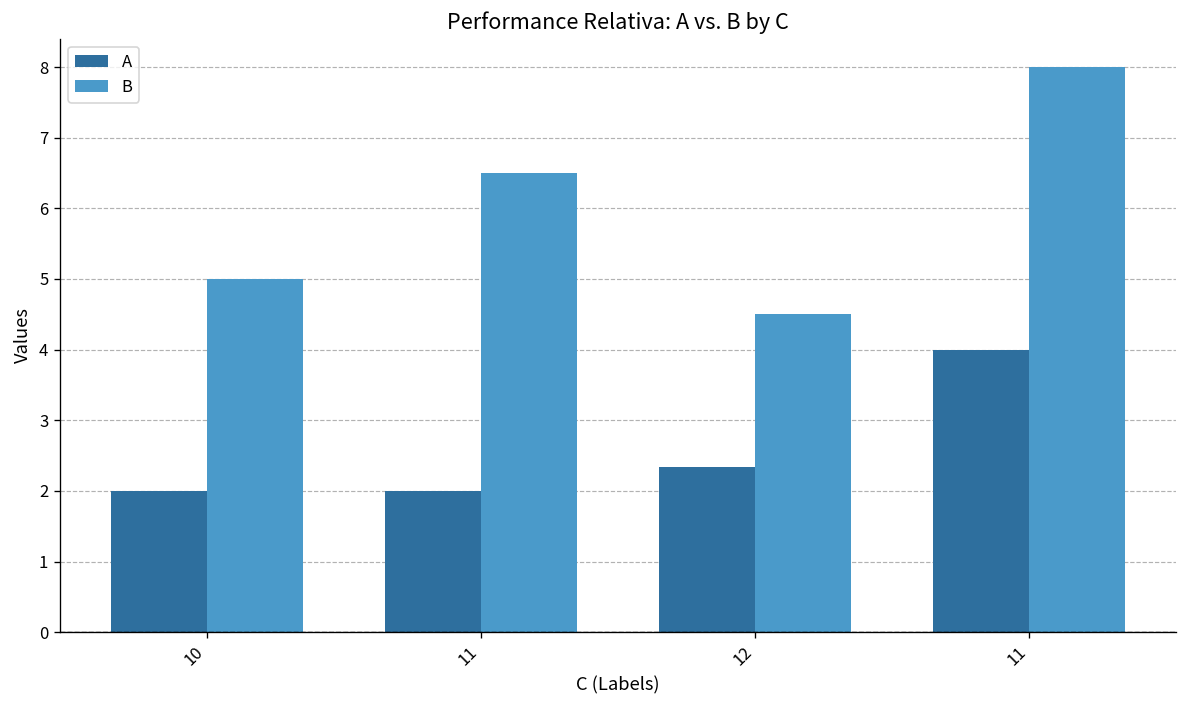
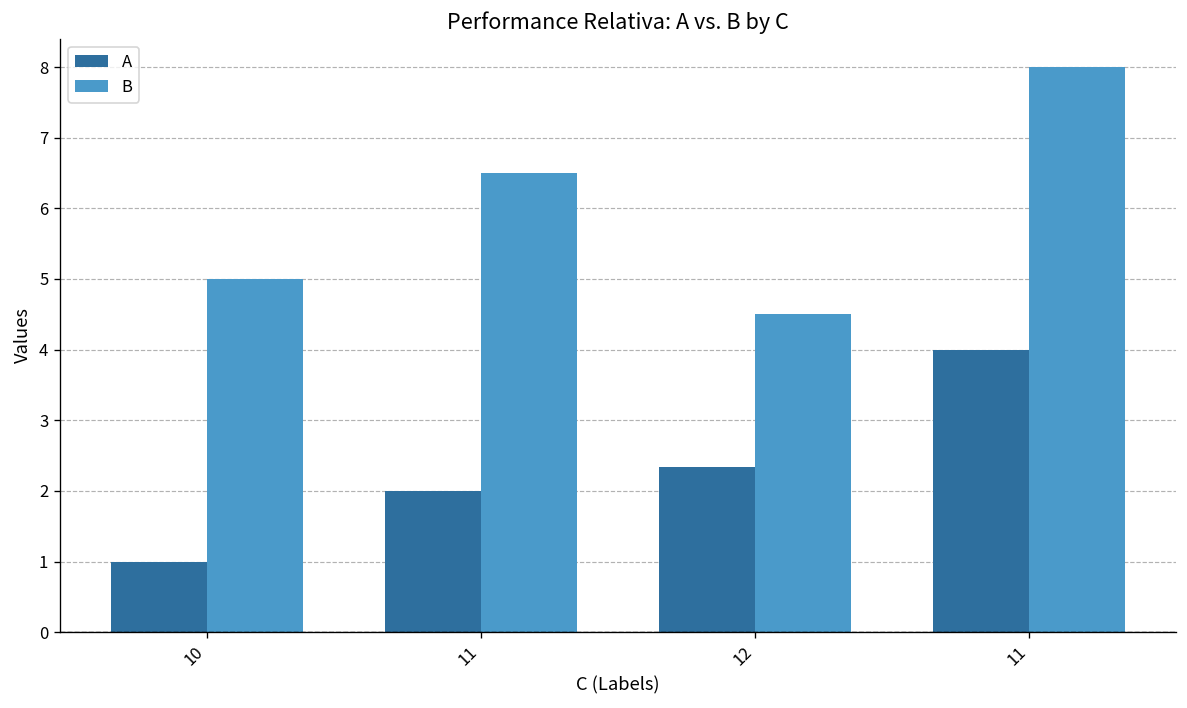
  {
    "A": {
-     "10": 2,
+     "10": 1,
      "12": 2.3
    },
    "B": {
      "10": 5,
      "12": 4.5
    }
  }
